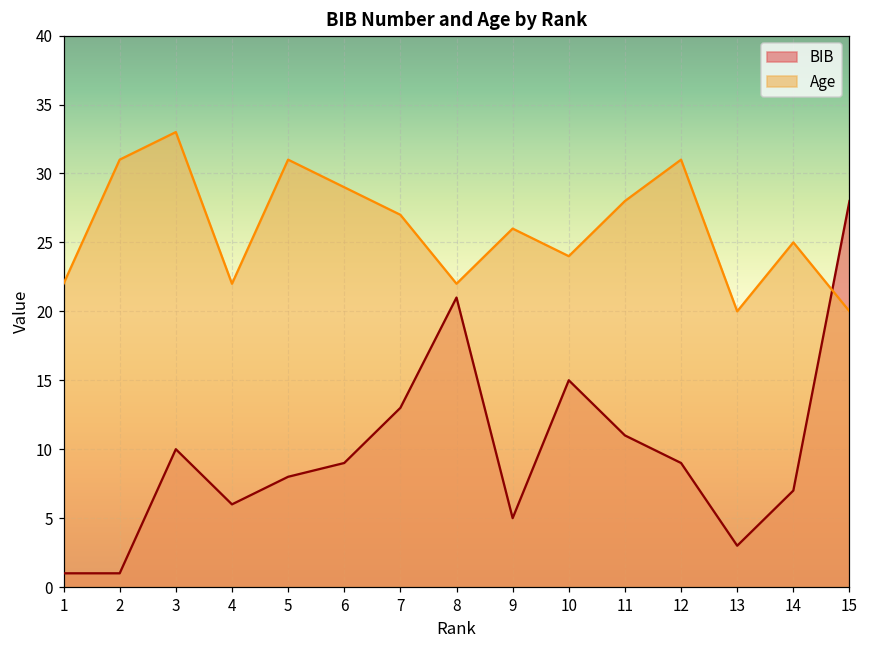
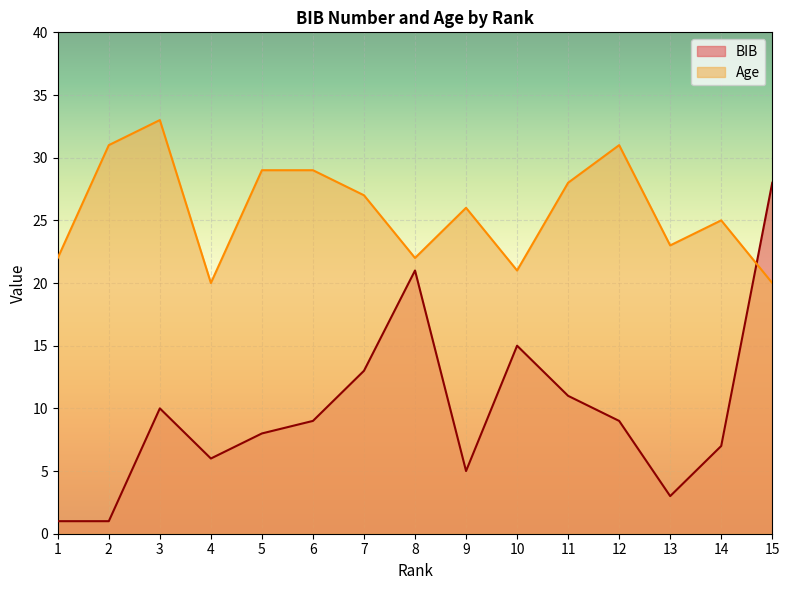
  {
    "BIB": {
      "1": 1,
      "2": 1,
      "3": 10,
      "4": 6,
      "5": 8,
      "6": 9,
      "7": 13,
      "8": 21,
      "9": 5,
      "10": 15,
      "11": 11,
      "12": 9,
      "13": 3,
      "14": 7,
      "15": 28
    },
    "Age": {
      "1": 22,
      "2": 31,
      "3": 33,
-     "4": 22,
-     "5": 31,
+     "4": 20,
+     "5": 29,
      "6": 29,
      "7": 27,
      "8": 22,
      "9": 26,
-     "10": 24,
+     "10": 21,
      "11": 28,
      "12": 31,
-     "13": 20,
+     "13": 23,
      "14": 25,
      "15": 20
    }
  }
